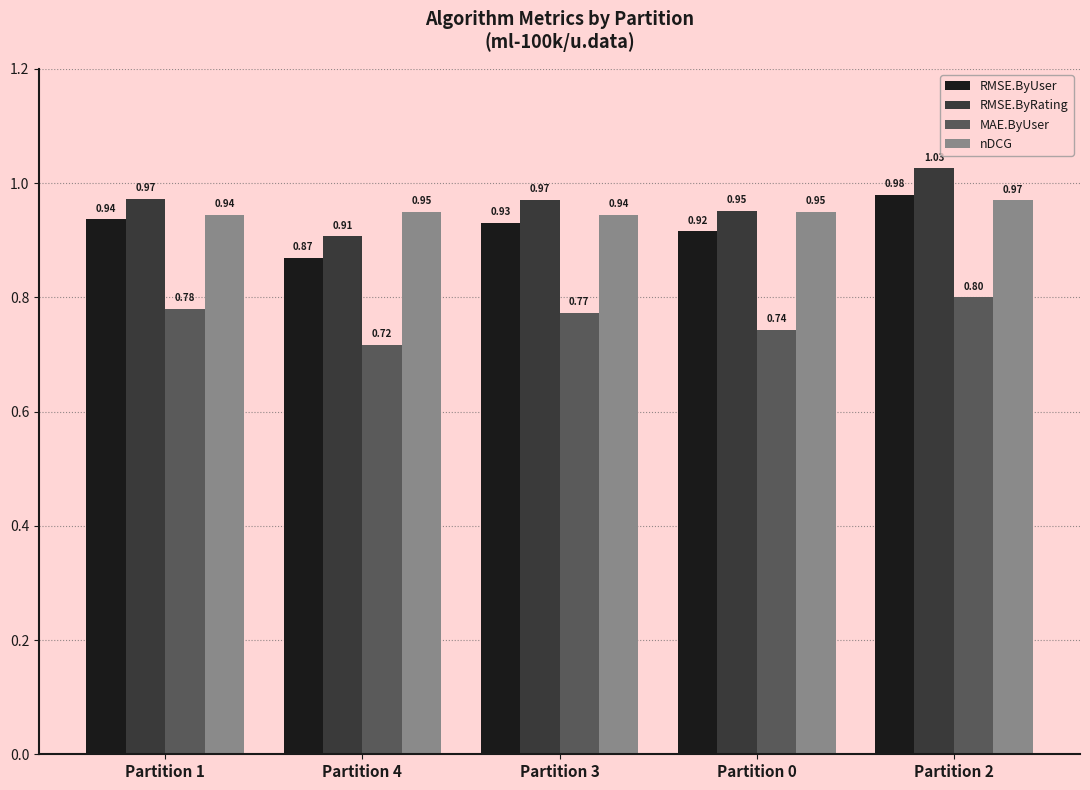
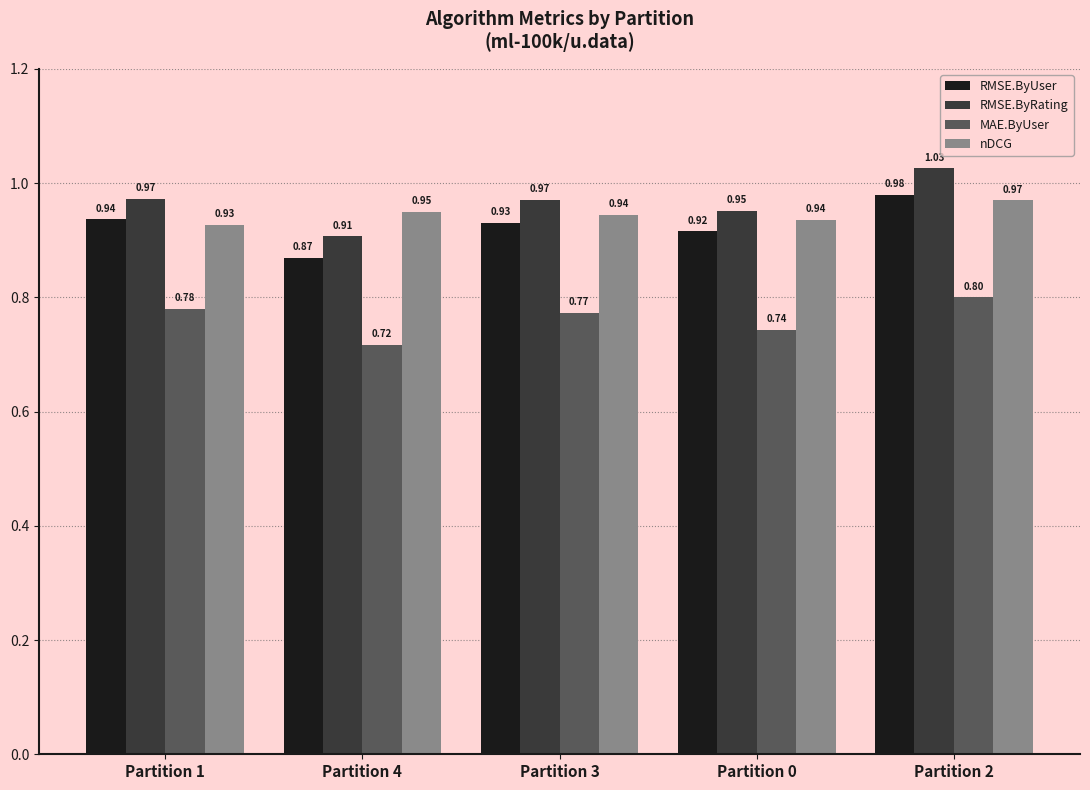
  {
    "nDCG": {
-     "Partition 1": 0.94,
+     "Partition 1": 0.93,
      "Partition 4": 0.95,
      "Partition 3": 0.94,
-     "Partition 0": 0.95,
+     "Partition 0": 0.94,
      "Partition 2": 0.97
    }
  }
